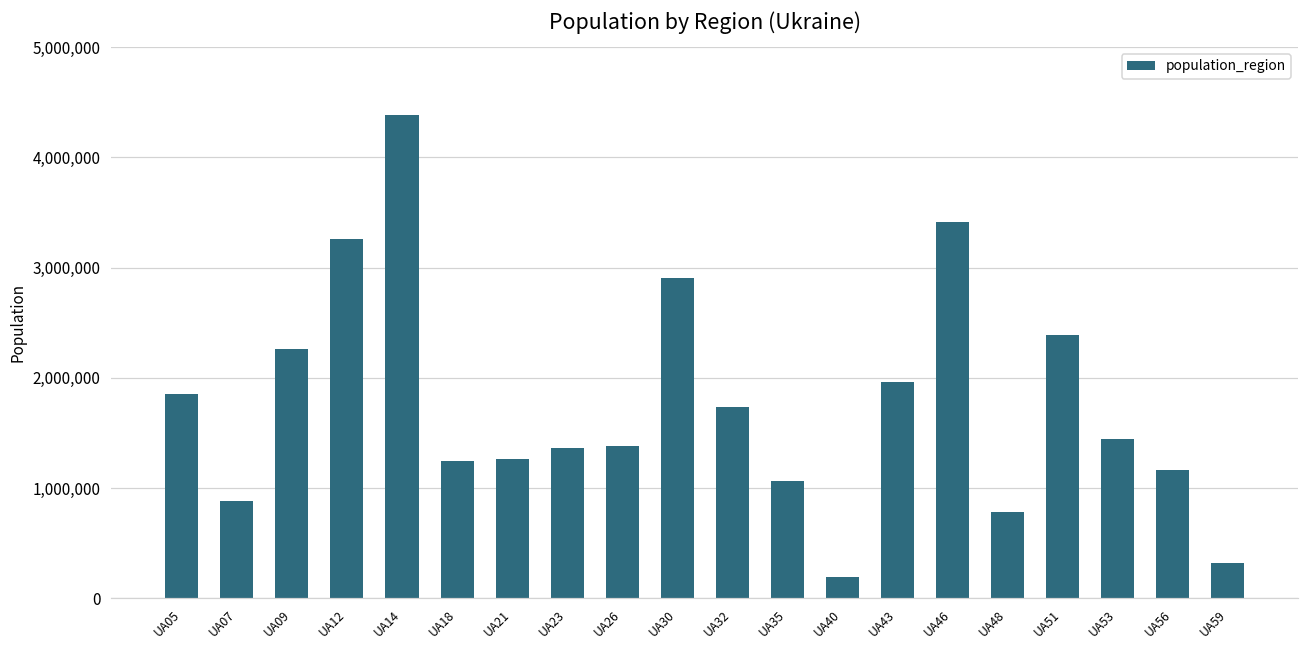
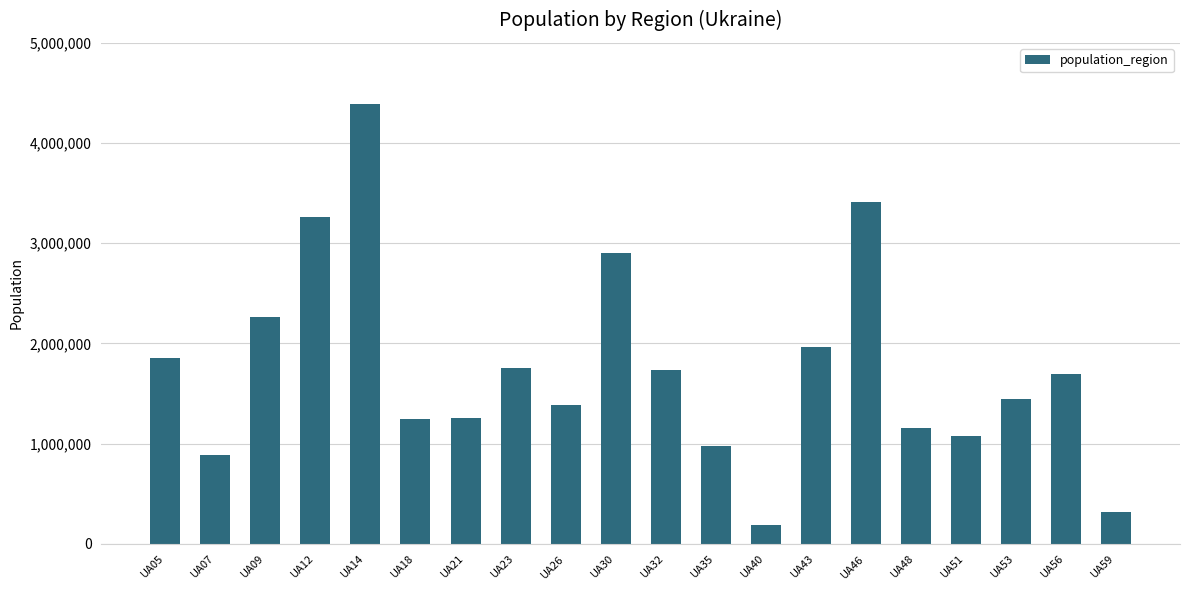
  {
    "UA05": "1,850,000",
    "UA07": "890,000",
    "UA09": "2,260,000",
    "UA12": "3,260,000",
    "UA14": "4,390,000",
    "UA18": "1,250,000",
    "UA21": "1,260,000",
-   "UA23": "1,370,000",
+   "UA23": "1,760,000",
    "UA26": "1,380,000",
    "UA30": "2,900,000",
    "UA32": "1,730,000",
-   "UA35": "1,060,000",
+   "UA35": "970,000",
    "UA40": "190,000",
    "UA43": "1,960,000",
    "UA46": "3,410,000",
-   "UA48": "790,000",
-   "UA51": "2,390,000",
+   "UA48": "1,160,000",
+   "UA51": "1,080,000",
    "UA53": "1,440,000",
-   "UA56": "1,160,000",
+   "UA56": "1,700,000",
    "UA59": "320,000"
  }
